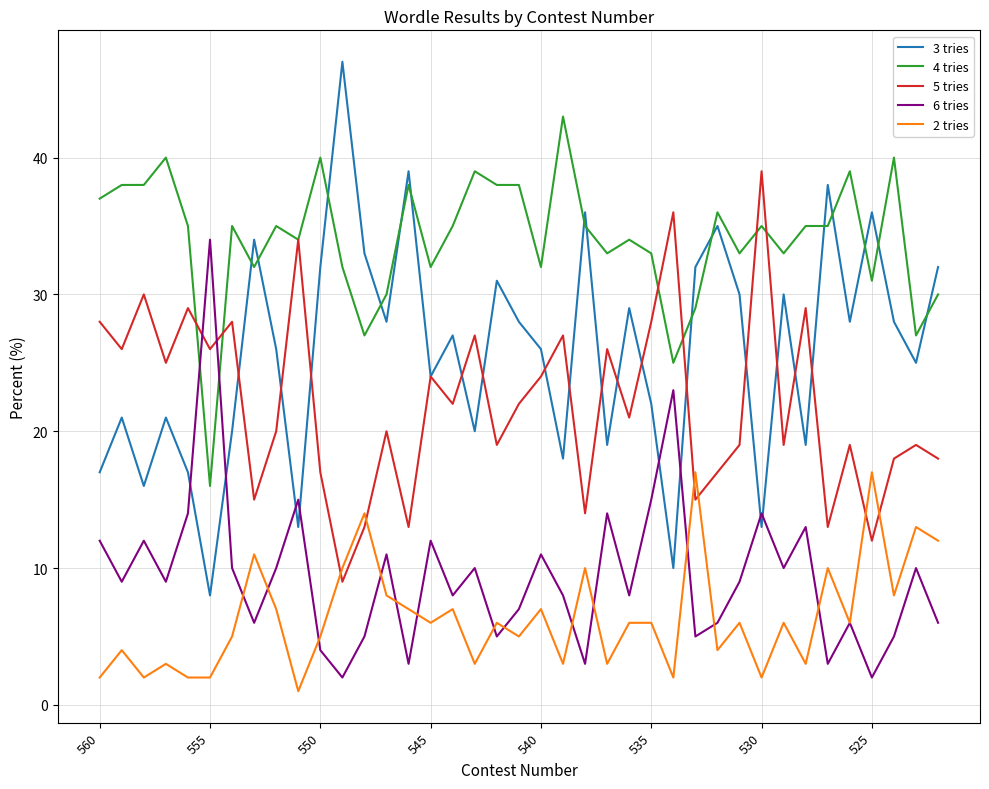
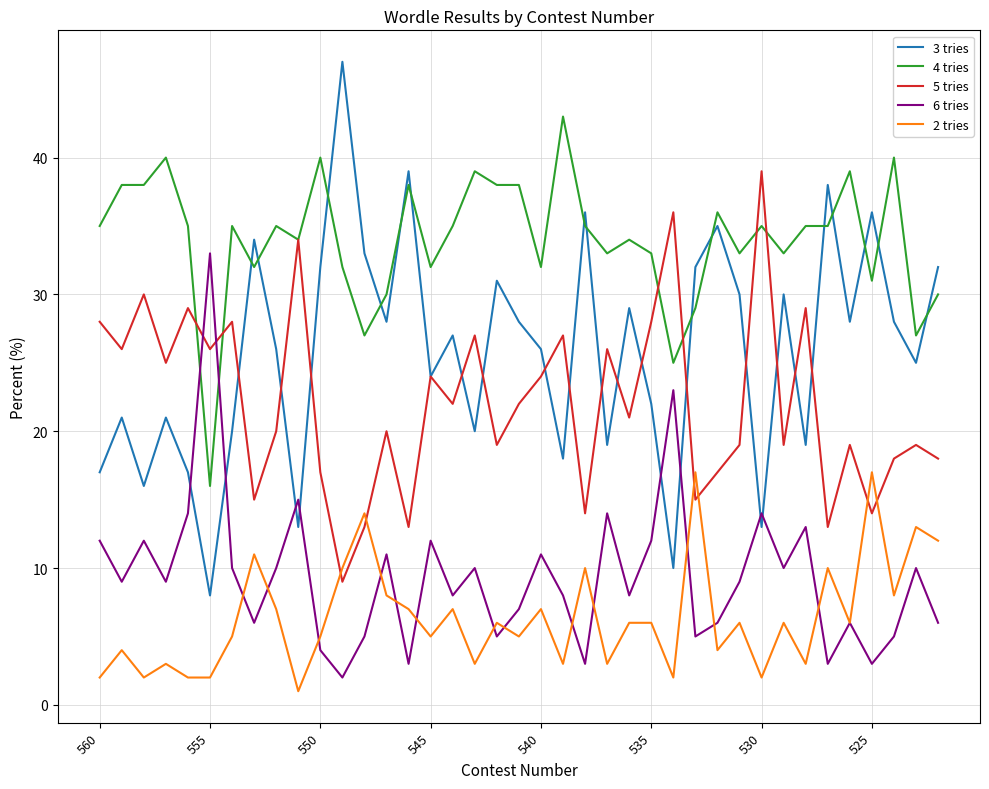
  {
    "3 tries": {
      "560": 17,
      "555": 8,
      "550": 32,
      "540": 26,
      "535": 22,
      "530": 13,
      "525": 36
    },
    "4 tries": {
-     "560": 37,
+     "560": 35,
      "555": 16,
      "550": 40,
      "545": 32,
      "540": 32,
      "535": 33,
      "530": 35,
      "525": 31
    },
    "5 tries": {
      "560": 28,
      "555": 26,
      "550": 17,
      "540": 24,
      "535": 28,
      "530": 39,
-     "525": 12
+     "525": 14
    },
    "6 tries": {
      "560": 12,
-     "555": 34,
+     "555": 33,
      "550": 4,
      "545": 12,
      "540": 11,
-     "535": 15,
+     "535": 12,
      "530": 14,
-     "525": 2
+     "525": 3
    },
    "2 tries": {
      "560": 2,
      "555": 2,
      "550": 5,
-     "545": 6,
+     "545": 5,
      "540": 7,
      "535": 6,
      "530": 2,
      "525": 17
    }
  }
